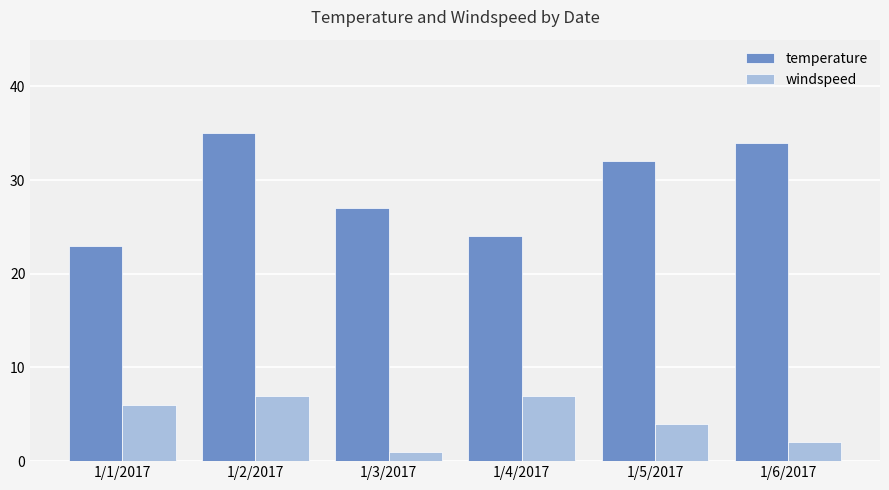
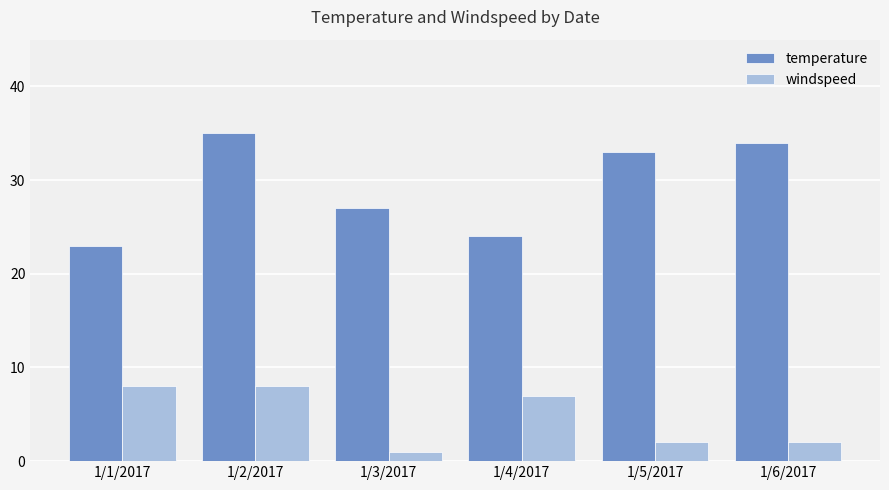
  {
    "temperature": {
      "1/1/2017": 23,
      "1/2/2017": 35,
      "1/3/2017": 27,
      "1/4/2017": 24,
-     "1/5/2017": 32,
+     "1/5/2017": 33,
      "1/6/2017": 34
    },
    "windspeed": {
-     "1/1/2017": 6,
-     "1/2/2017": 7,
+     "1/1/2017": 8,
+     "1/2/2017": 8,
      "1/3/2017": 1,
      "1/4/2017": 7,
-     "1/5/2017": 4,
+     "1/5/2017": 2,
      "1/6/2017": 2
    }
  }
